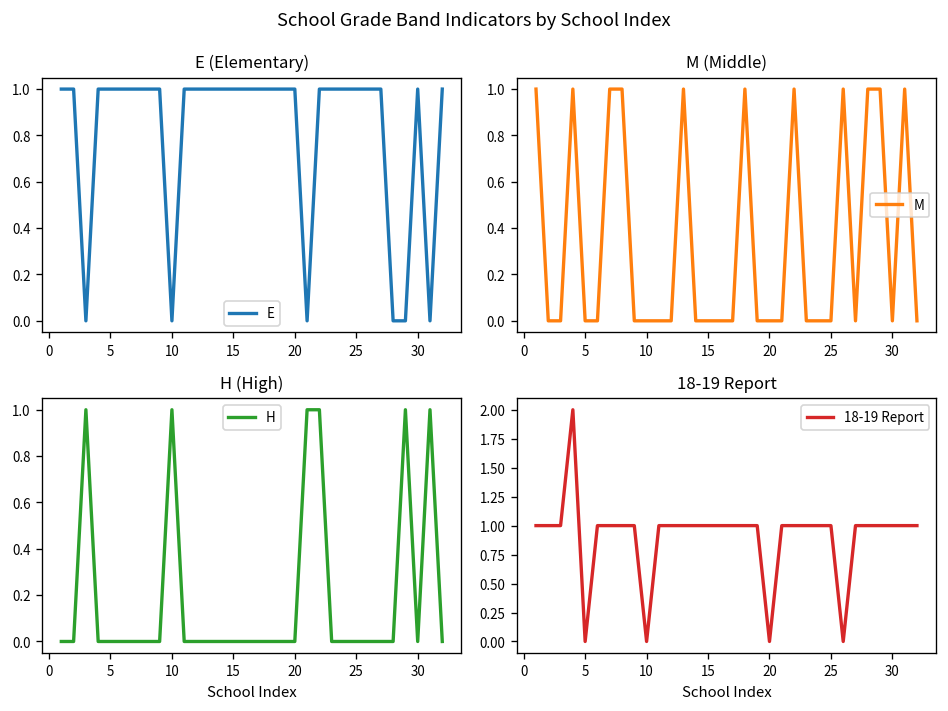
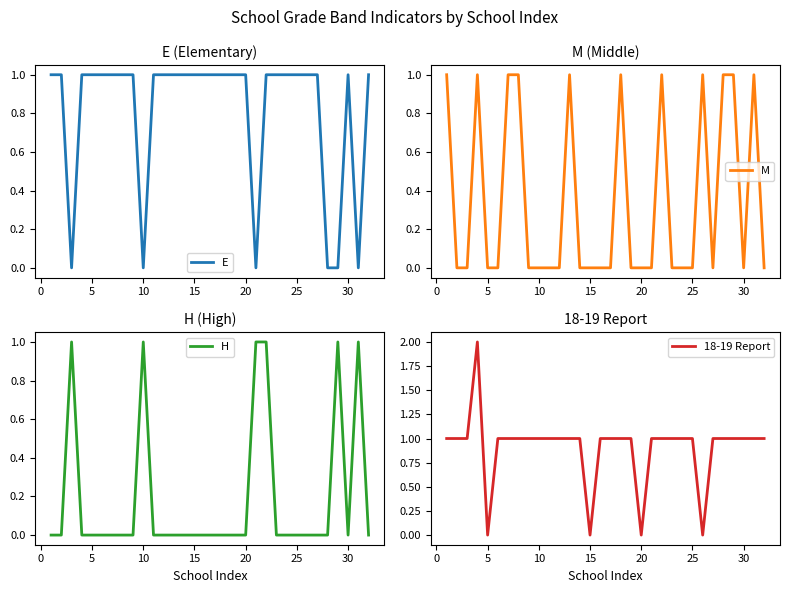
  {
    "E (Elementary)": {
      "5": 1.00,
      "10": 0.00,
      "15": 1.00,
      "20": 1.00,
      "25": 1.00,
      "30": 1.00
    },
    "M (Middle)": {
      "5": 0.00,
      "10": 0.00,
      "15": 0.00,
      "20": 0.00,
      "25": 0.00,
      "30": 0.00
    },
    "H (High)": {
      "5": 0.00,
      "10": 1.00,
      "15": 0.00,
      "20": 0.00,
      "25": 0.00,
      "30": 0.00
    },
    "18-19 Report": {
      "5": 0,
-     "10": 0,
-     "15": 1,
+     "10": 1,
+     "15": 0,
      "20": 0,
      "25": 1,
      "30": 1
    }
  }
